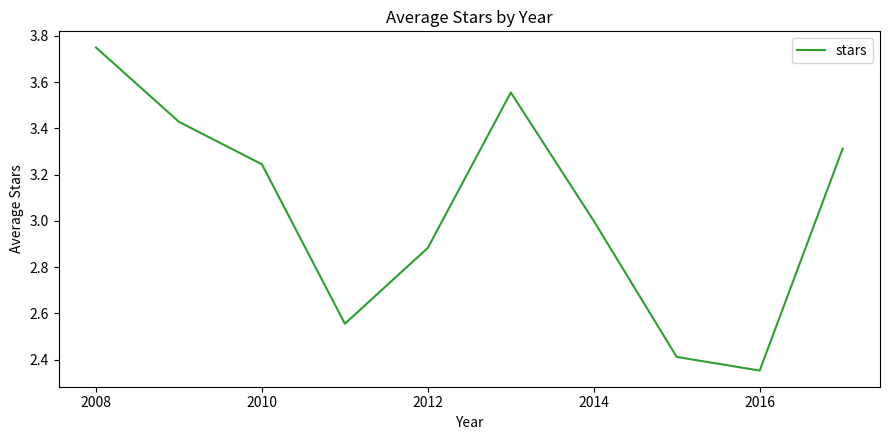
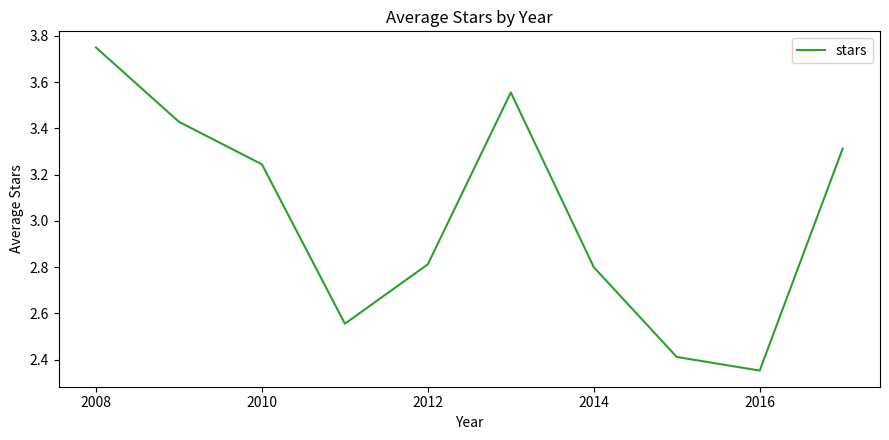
  {
    "2008": 3.75,
    "2010": 3.24,
-   "2012": 2.88,
-   "2014": 3.0,
+   "2012": 2.81,
+   "2014": 2.8,
    "2016": 2.35
  }
